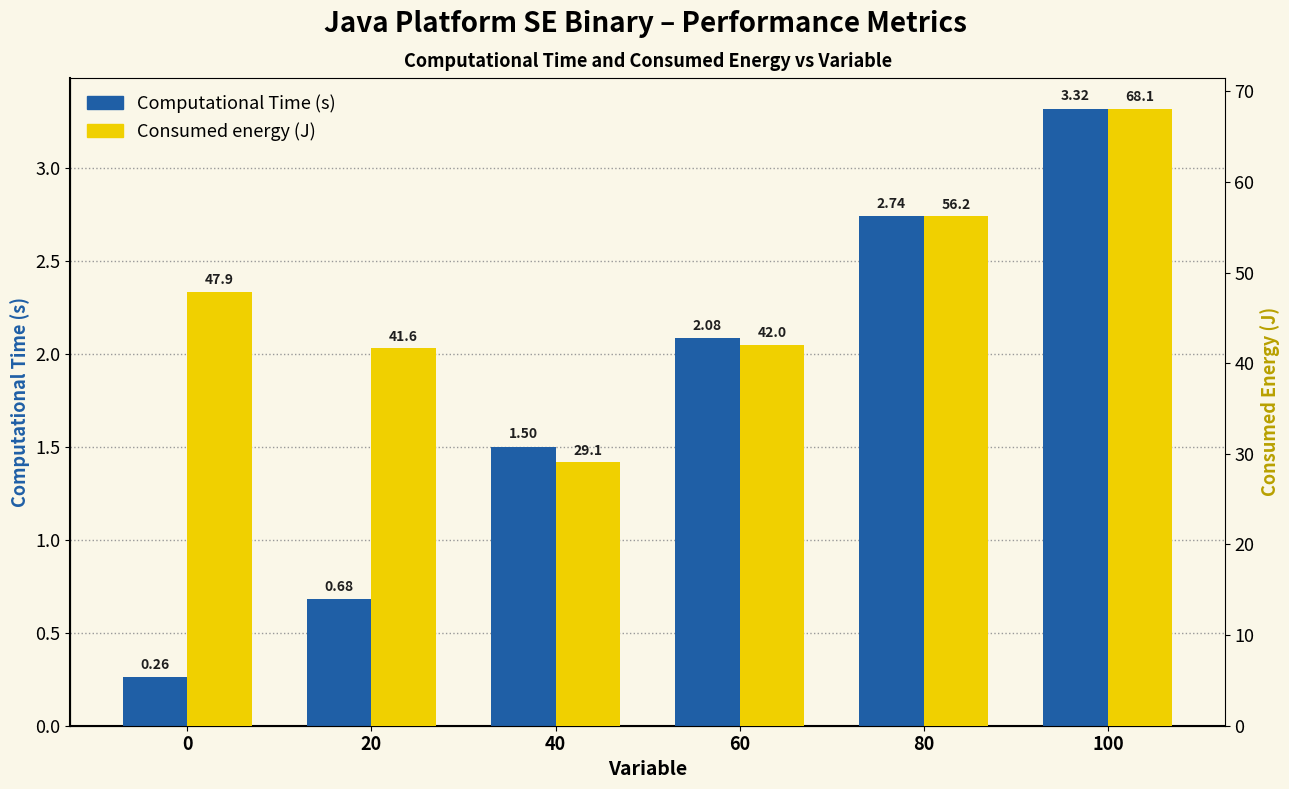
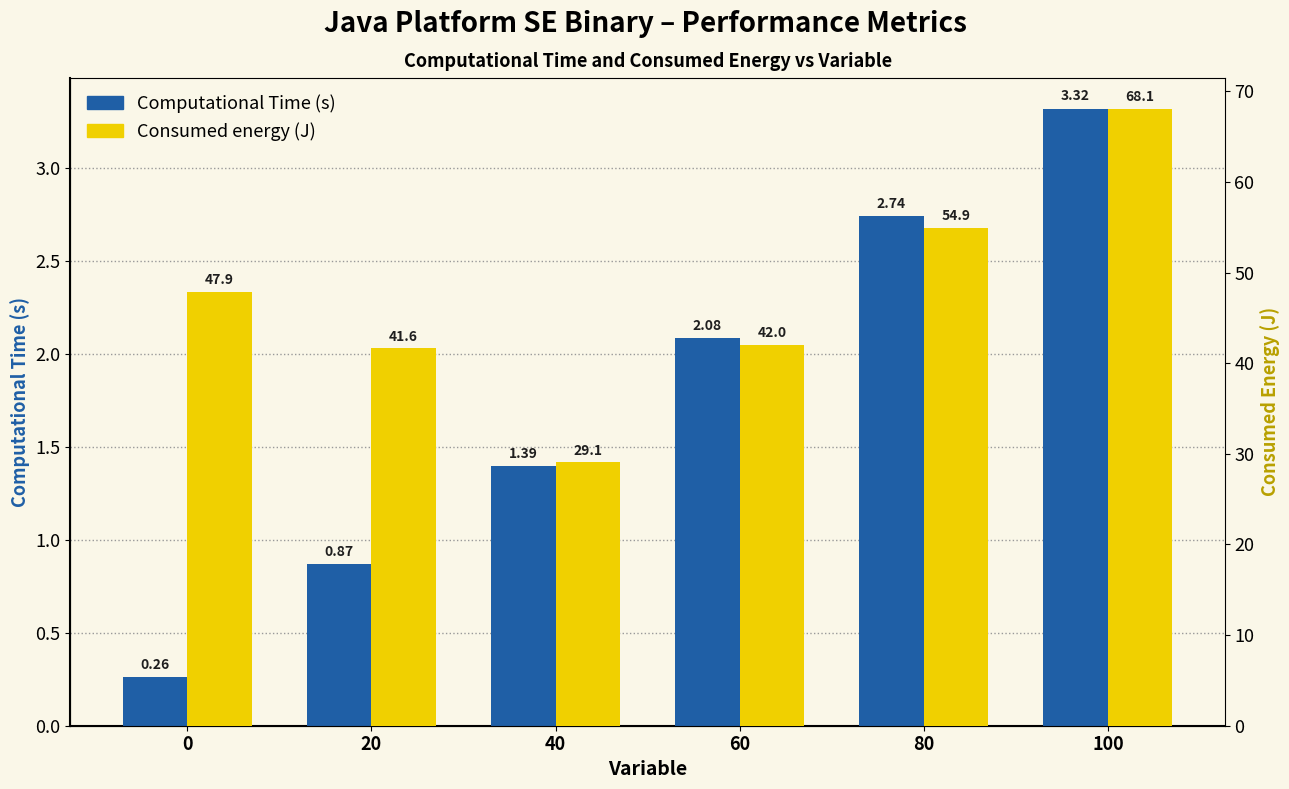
  {
    "Computational Time (s)": {
      "0": 0.26,
-     "20": 0.68,
-     "40": 1.50,
+     "20": 0.87,
+     "40": 1.39,
      "60": 2.08,
      "80": 2.74,
      "100": 3.32
    },
    "Consumed energy (J)": {
      "0": 47.9,
      "20": 41.6,
      "40": 29.1,
      "60": 42.0,
-     "80": 56.2,
+     "80": 54.9,
      "100": 68.1
    }
  }
